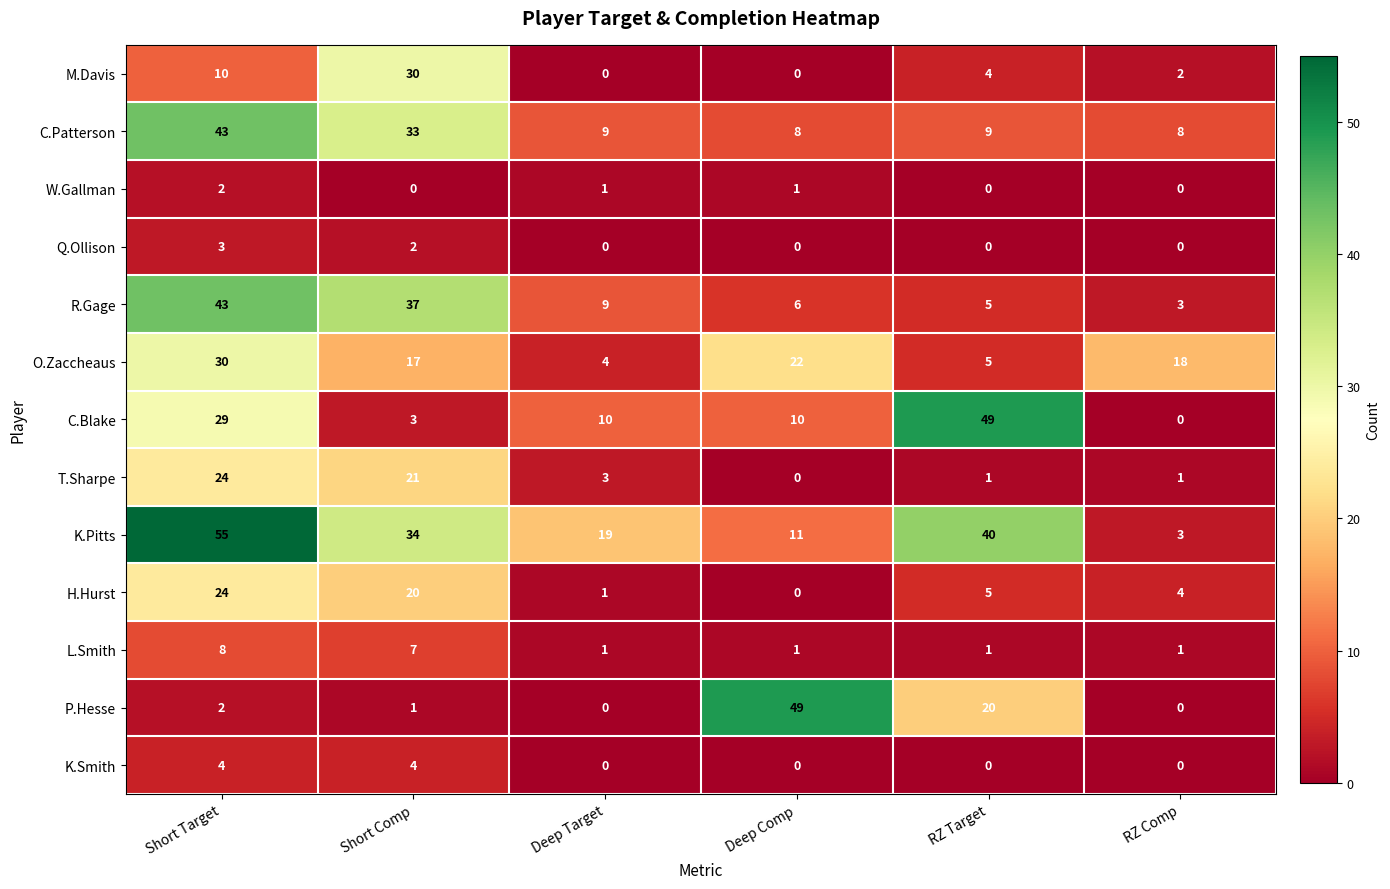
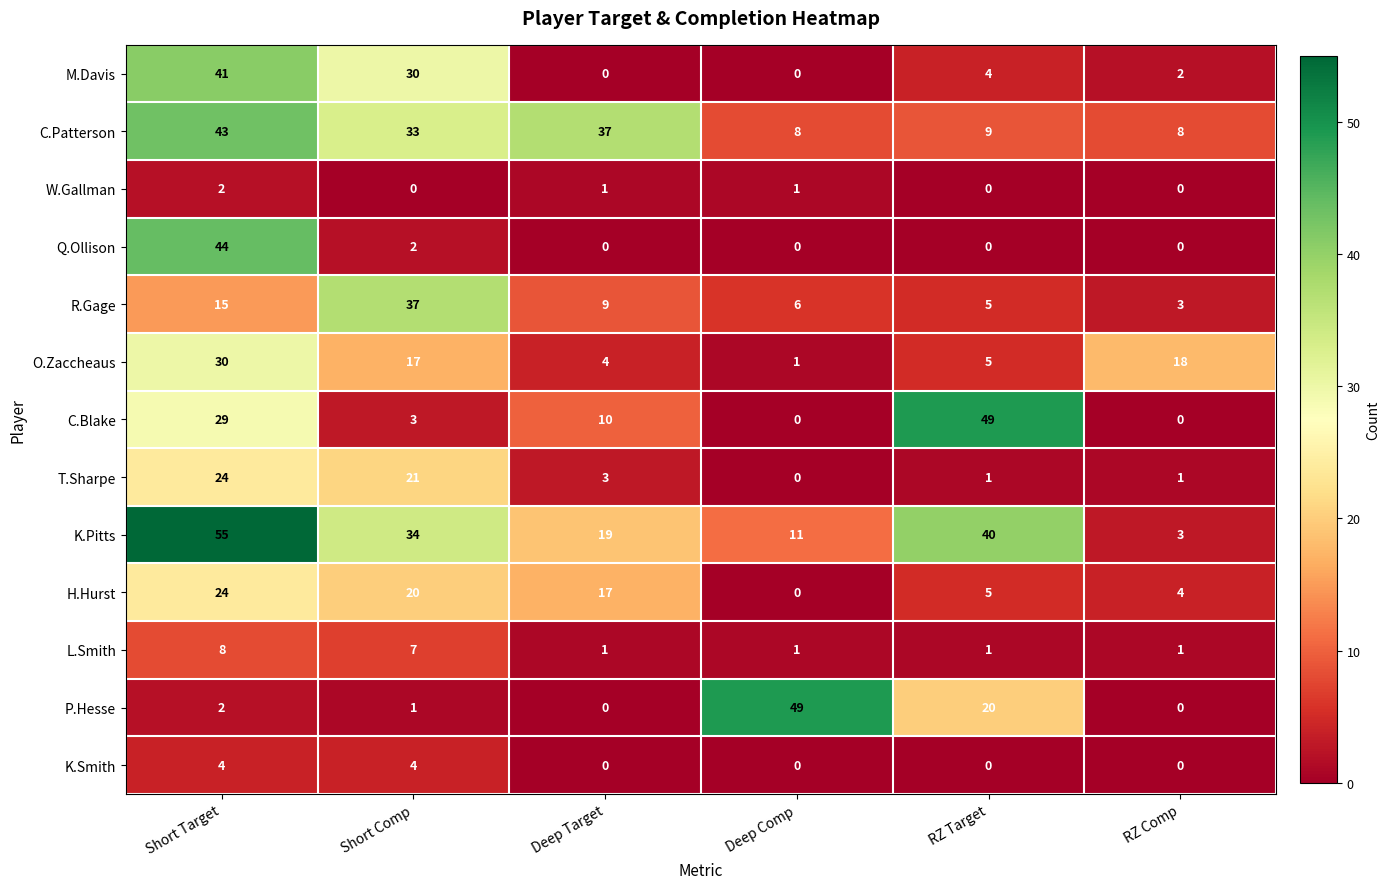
  {
    "M.Davis": {
-     "Short Target": 10,
+     "Short Target": 41,
      "Short Comp": 30,
      "Deep Target": 0,
      "Deep Comp": 0,
      "RZ Target": 4,
      "RZ Comp": 2
    },
    "C.Patterson": {
      "Short Target": 43,
      "Short Comp": 33,
-     "Deep Target": 9,
+     "Deep Target": 37,
      "Deep Comp": 8,
      "RZ Target": 9,
      "RZ Comp": 8
    },
    "W.Gallman": {
      "Short Target": 2,
      "Short Comp": 0,
      "Deep Target": 1,
      "Deep Comp": 1,
      "RZ Target": 0,
      "RZ Comp": 0
    },
    "Q.Ollison": {
-     "Short Target": 3,
+     "Short Target": 44,
      "Short Comp": 2,
      "Deep Target": 0,
      "Deep Comp": 0,
      "RZ Target": 0,
      "RZ Comp": 0
    },
    "R.Gage": {
-     "Short Target": 43,
+     "Short Target": 15,
      "Short Comp": 37,
      "Deep Target": 9,
      "Deep Comp": 6,
      "RZ Target": 5,
      "RZ Comp": 3
    },
    "O.Zaccheaus": {
      "Short Target": 30,
      "Short Comp": 17,
      "Deep Target": 4,
-     "Deep Comp": 22,
+     "Deep Comp": 1,
      "RZ Target": 5,
      "RZ Comp": 18
    },
    "C.Blake": {
      "Short Target": 29,
      "Short Comp": 3,
      "Deep Target": 10,
-     "Deep Comp": 10,
+     "Deep Comp": 0,
      "RZ Target": 49,
      "RZ Comp": 0
    },
    "T.Sharpe": {
      "Short Target": 24,
      "Short Comp": 21,
      "Deep Target": 3,
      "Deep Comp": 0,
      "RZ Target": 1,
      "RZ Comp": 1
    },
    "K.Pitts": {
      "Short Target": 55,
      "Short Comp": 34,
      "Deep Target": 19,
      "Deep Comp": 11,
      "RZ Target": 40,
      "RZ Comp": 3
    },
    "H.Hurst": {
      "Short Target": 24,
      "Short Comp": 20,
-     "Deep Target": 1,
+     "Deep Target": 17,
      "Deep Comp": 0,
      "RZ Target": 5,
      "RZ Comp": 4
    },
    "L.Smith": {
      "Short Target": 8,
      "Short Comp": 7,
      "Deep Target": 1,
      "Deep Comp": 1,
      "RZ Target": 1,
      "RZ Comp": 1
    },
    "P.Hesse": {
      "Short Target": 2,
      "Short Comp": 1,
      "Deep Target": 0,
      "Deep Comp": 49,
      "RZ Target": 20,
      "RZ Comp": 0
    },
    "K.Smith": {
      "Short Target": 4,
      "Short Comp": 4,
      "Deep Target": 0,
      "Deep Comp": 0,
      "RZ Target": 0,
      "RZ Comp": 0
    }
  }
